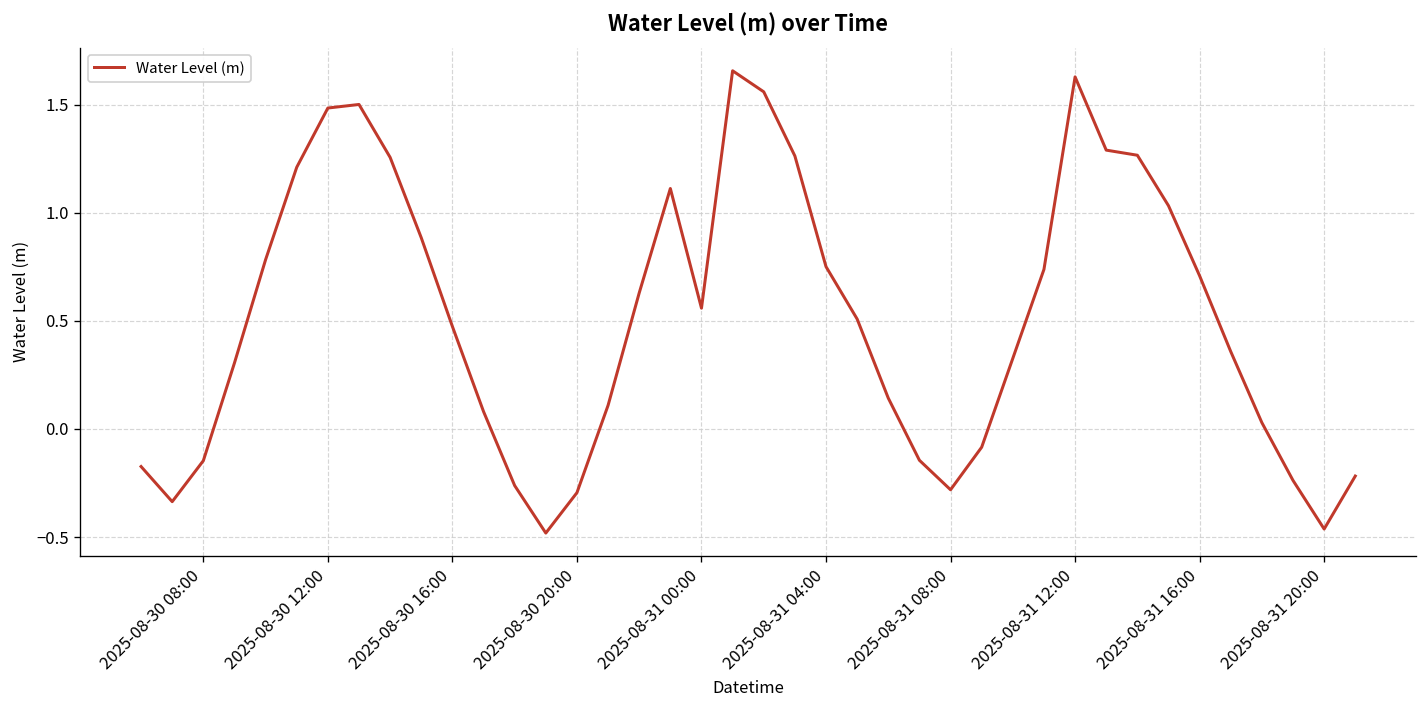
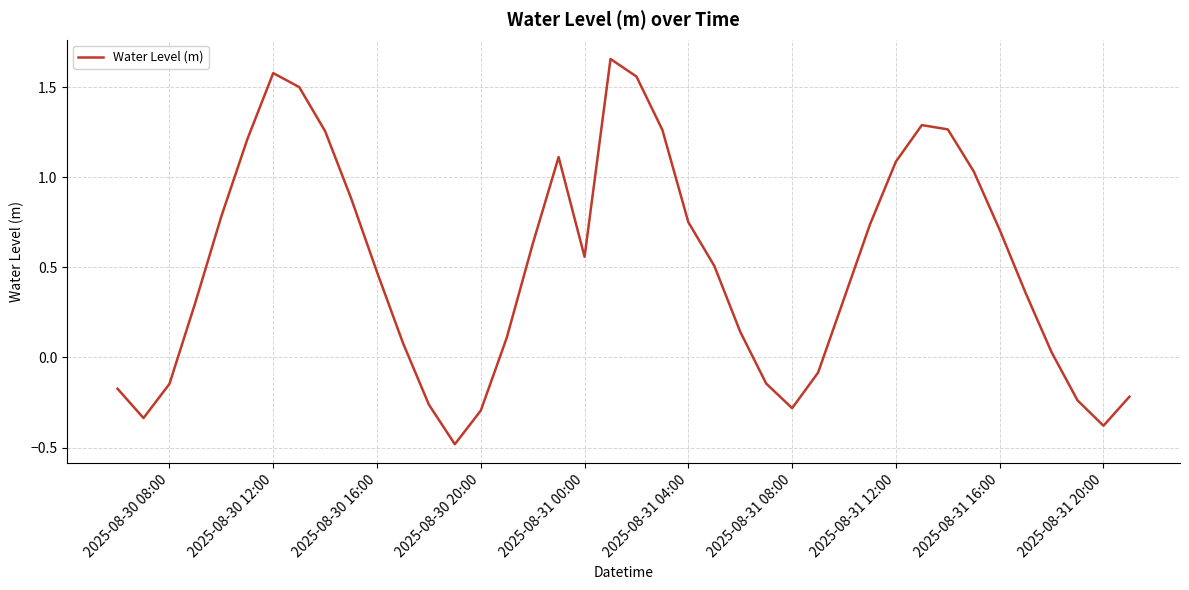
  {
    "2025-08-30 08:00": -0.15,
-   "2025-08-30 12:00": 1.48,
+   "2025-08-30 12:00": 1.58,
    "2025-08-30 16:00": 0.47,
    "2025-08-30 20:00": -0.29,
    "2025-08-31 00:00": 0.56,
    "2025-08-31 04:00": 0.75,
    "2025-08-31 08:00": -0.28,
-   "2025-08-31 12:00": 1.63,
+   "2025-08-31 12:00": 1.09,
    "2025-08-31 16:00": 0.71,
-   "2025-08-31 20:00": -0.46
+   "2025-08-31 20:00": -0.38
  }
